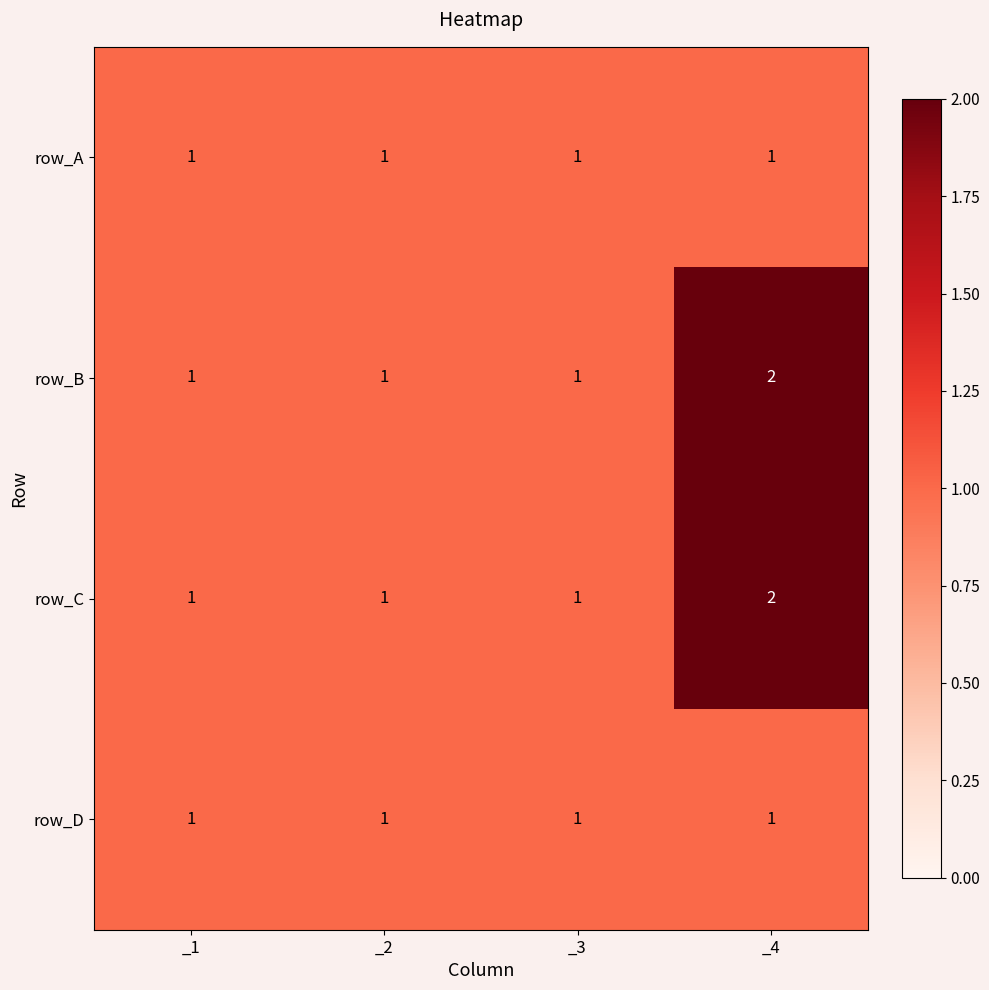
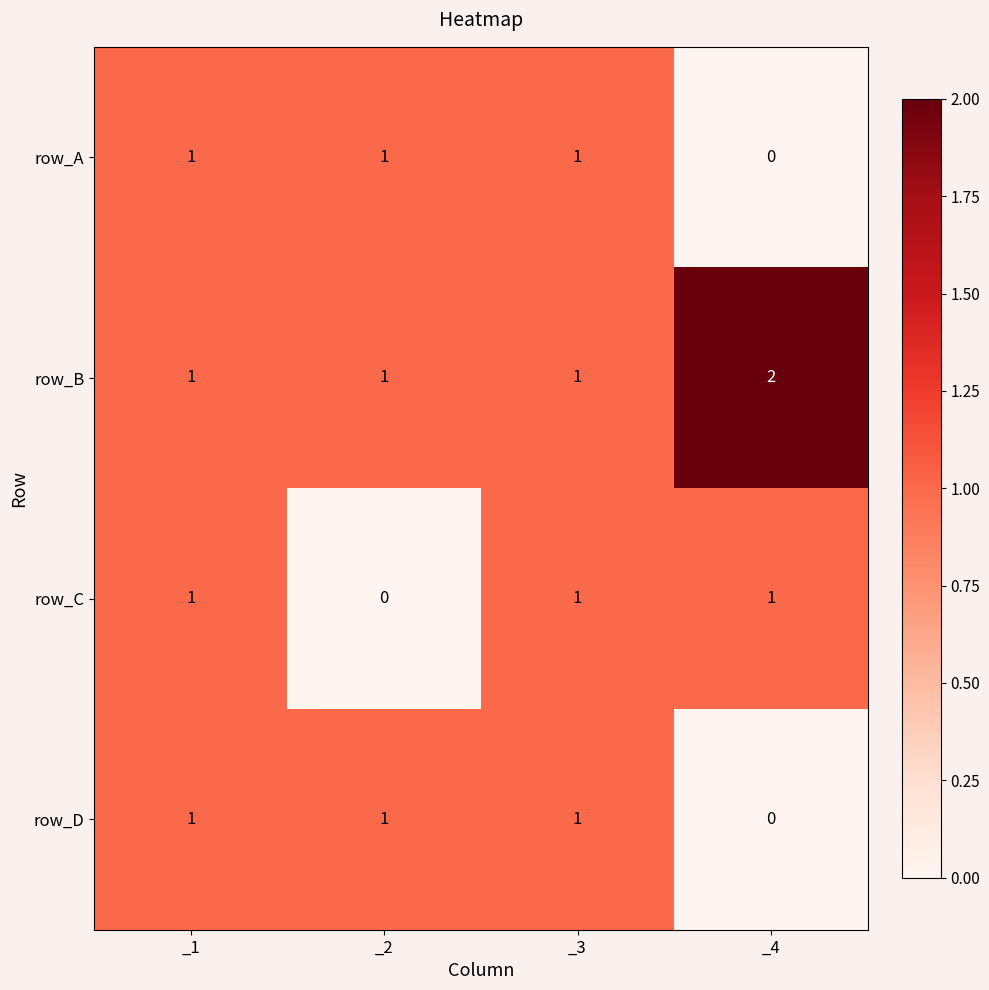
  {
    "row_A": {
      "_1": 1,
      "_2": 1,
      "_3": 1,
-     "_4": 1
+     "_4": 0
    },
    "row_B": {
      "_1": 1,
      "_2": 1,
      "_3": 1,
      "_4": 2
    },
    "row_C": {
      "_1": 1,
-     "_2": 1,
+     "_2": 0,
      "_3": 1,
-     "_4": 2
+     "_4": 1
    },
    "row_D": {
      "_1": 1,
      "_2": 1,
      "_3": 1,
-     "_4": 1
+     "_4": 0
    }
  }
